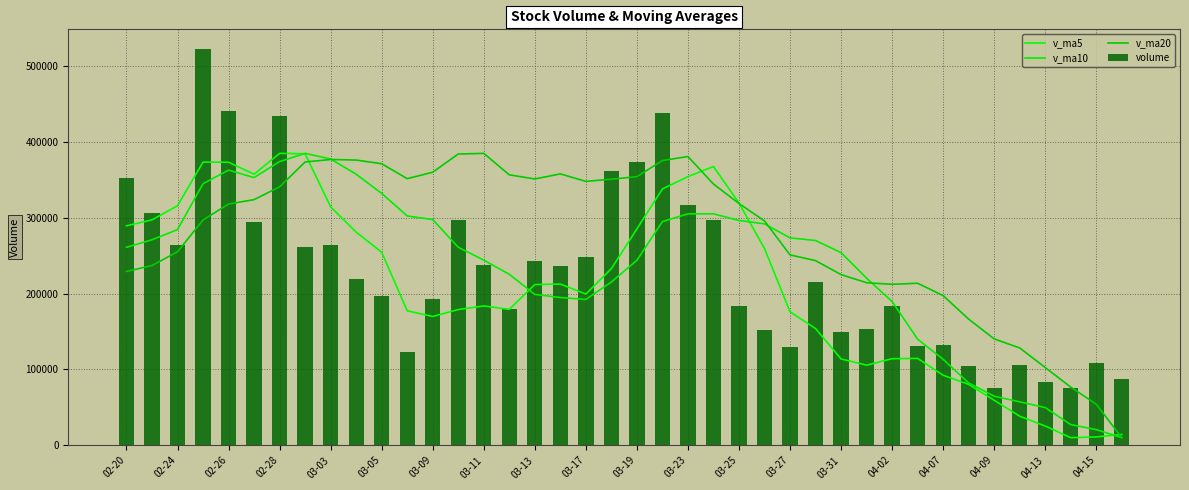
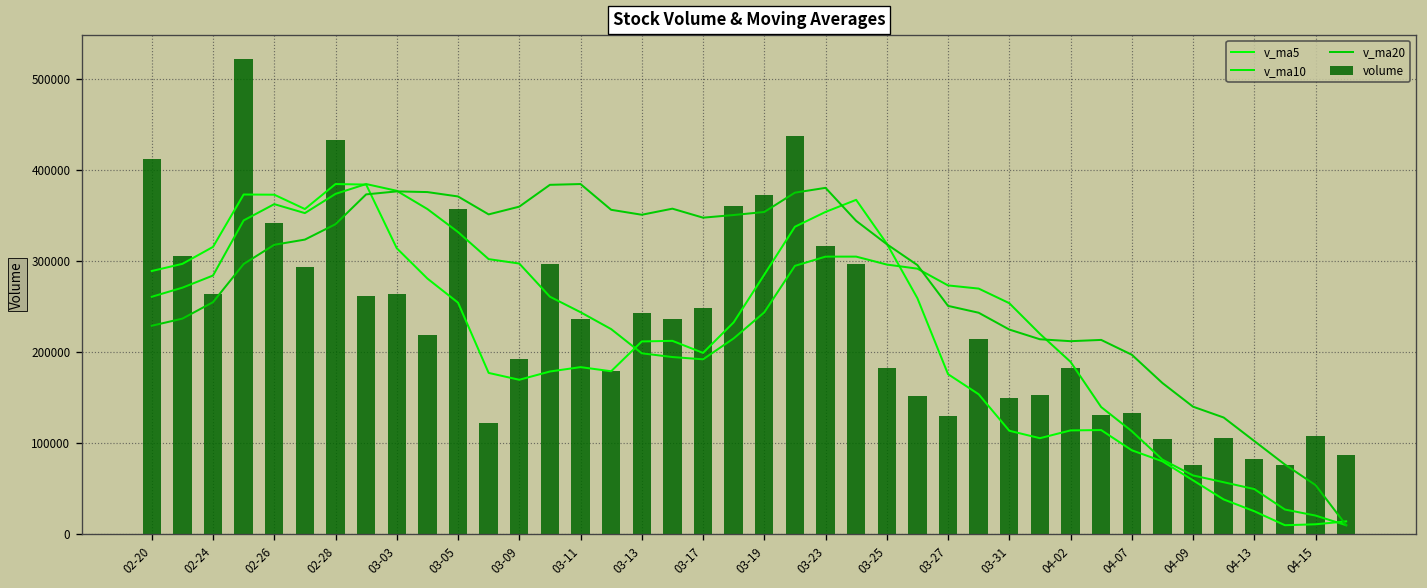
  {
    "volume": {
-     "02-20": 350000,
+     "02-20": 410000,
      "02-24": 260000,
-     "02-26": 440000,
+     "02-26": 340000,
      "02-28": 430000,
      "03-03": 260000,
-     "03-05": 200000,
+     "03-05": 360000,
      "03-09": 190000,
      "03-11": 240000,
      "03-13": 240000,
      "03-17": 250000,
      "03-19": 370000,
      "03-23": 320000,
      "03-25": 180000,
      "03-27": 130000,
      "03-31": 150000,
      "04-02": 180000,
      "04-07": 130000,
      "04-09": 80000,
      "04-13": 80000,
      "04-15": 110000
    }
  }
